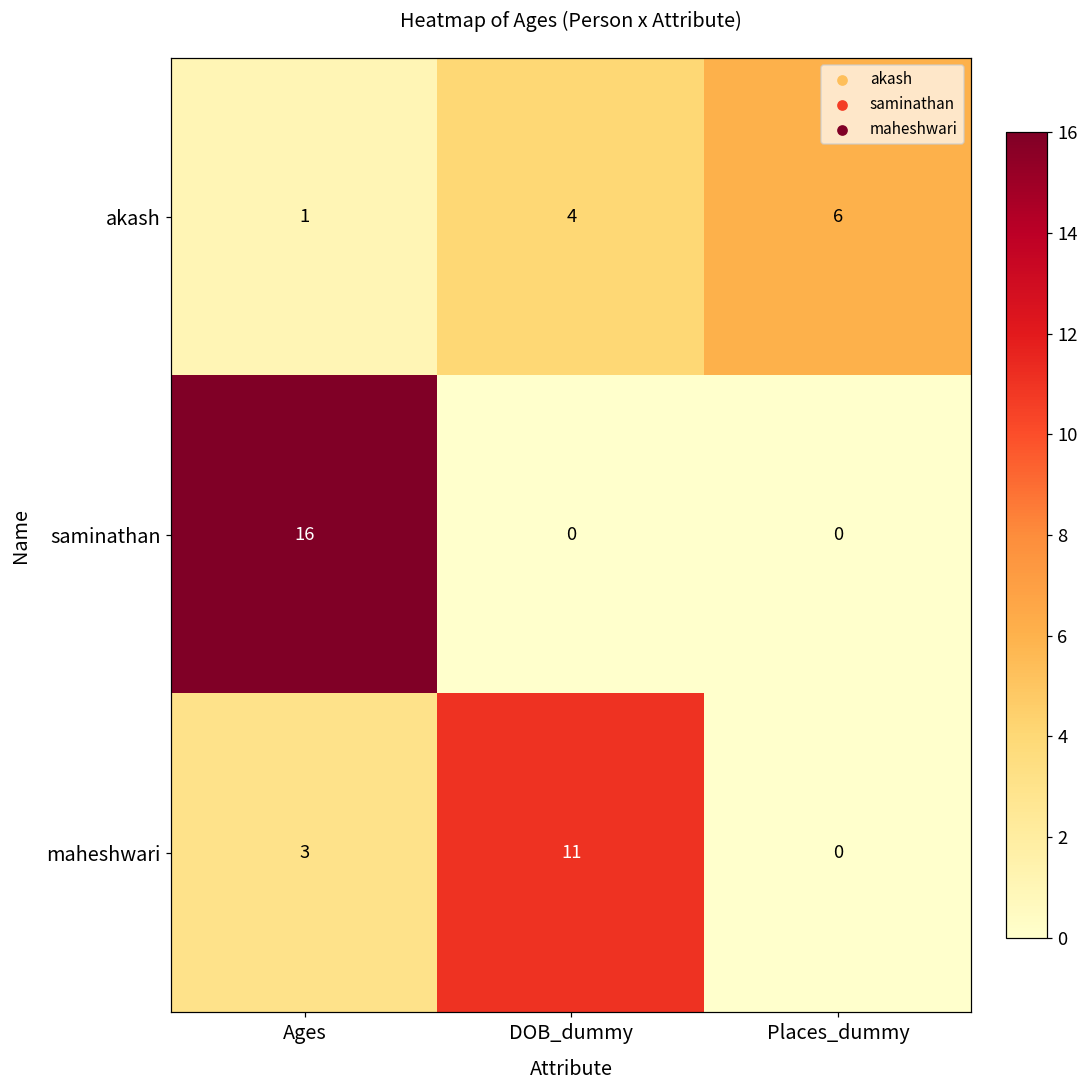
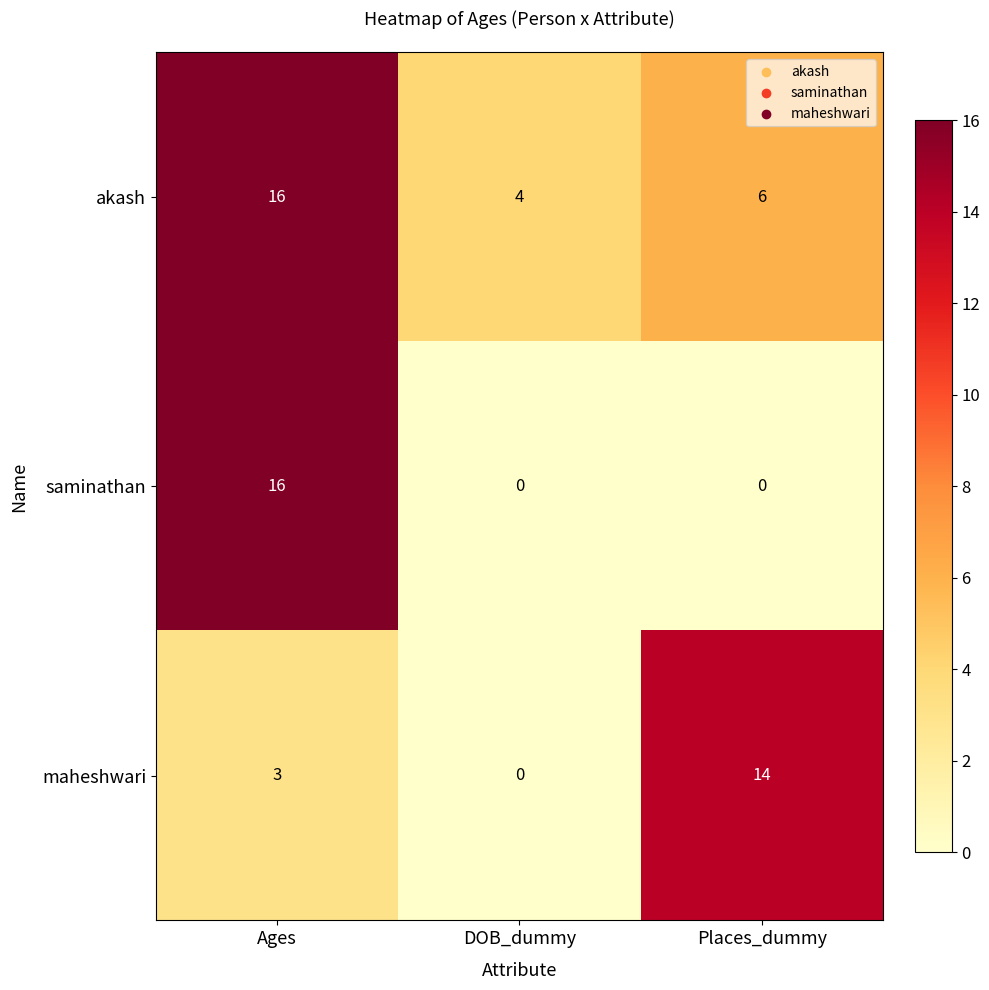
  {
    "akash": {
-     "Ages": 1,
+     "Ages": 16,
      "DOB_dummy": 4,
      "Places_dummy": 6
    },
    "saminathan": {
      "Ages": 16,
      "DOB_dummy": 0,
      "Places_dummy": 0
    },
    "maheshwari": {
      "Ages": 3,
-     "DOB_dummy": 11,
-     "Places_dummy": 0
+     "DOB_dummy": 0,
+     "Places_dummy": 14
    }
  }
